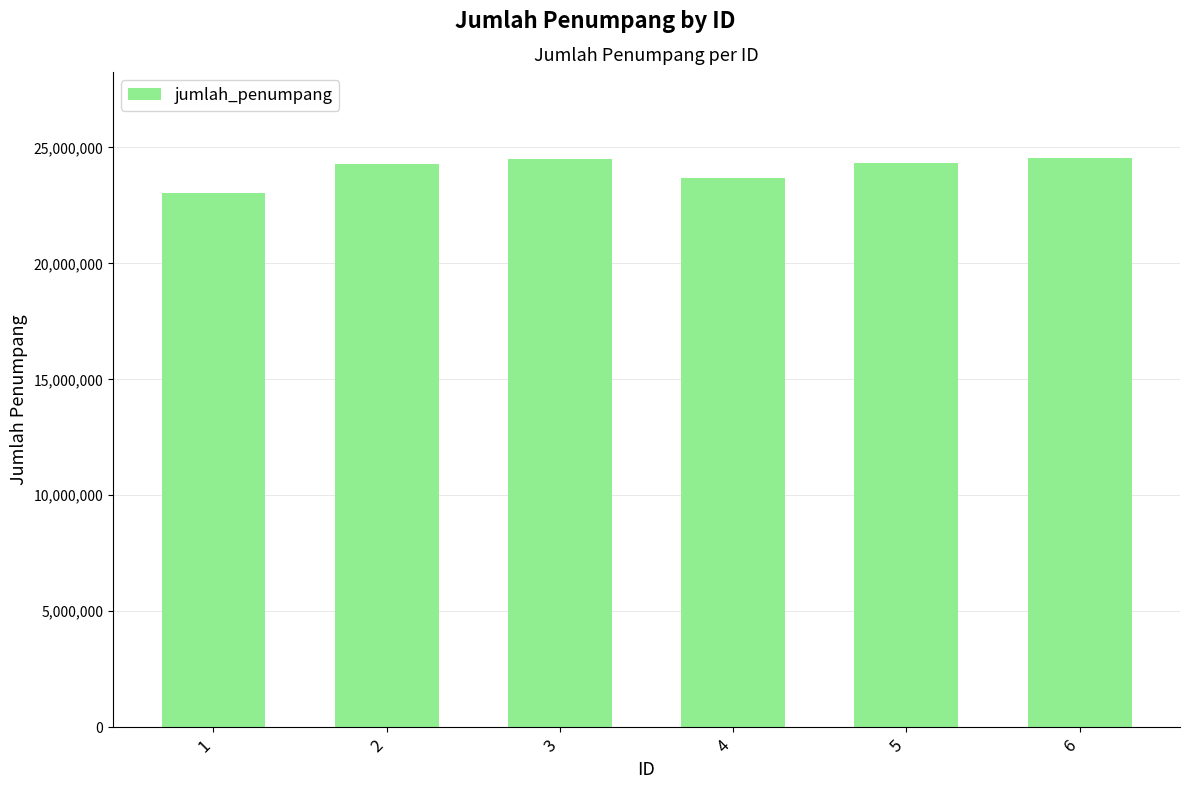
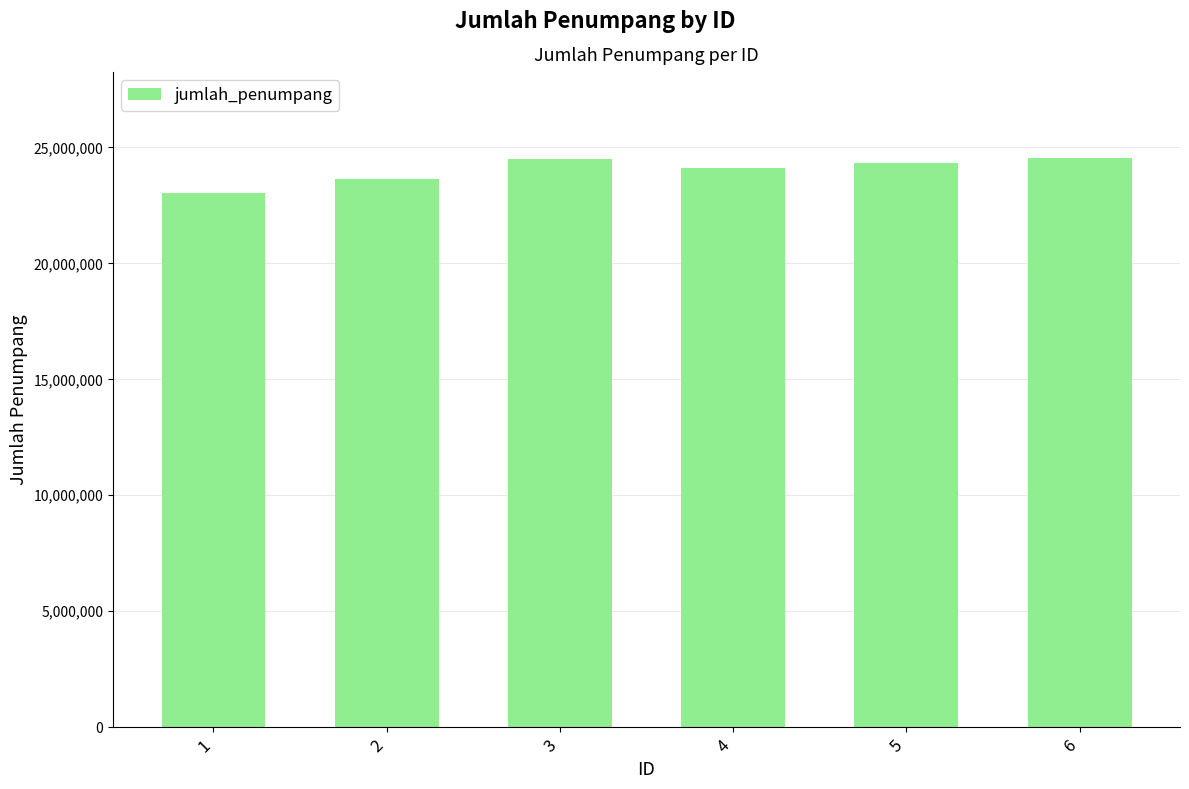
  {
    "1": "23,000,000",
-   "2": "24,300,000",
+   "2": "23,600,000",
    "3": "24,500,000",
-   "4": "23,700,000",
+   "4": "24,100,000",
    "5": "24,300,000",
    "6": "24,600,000"
  }
